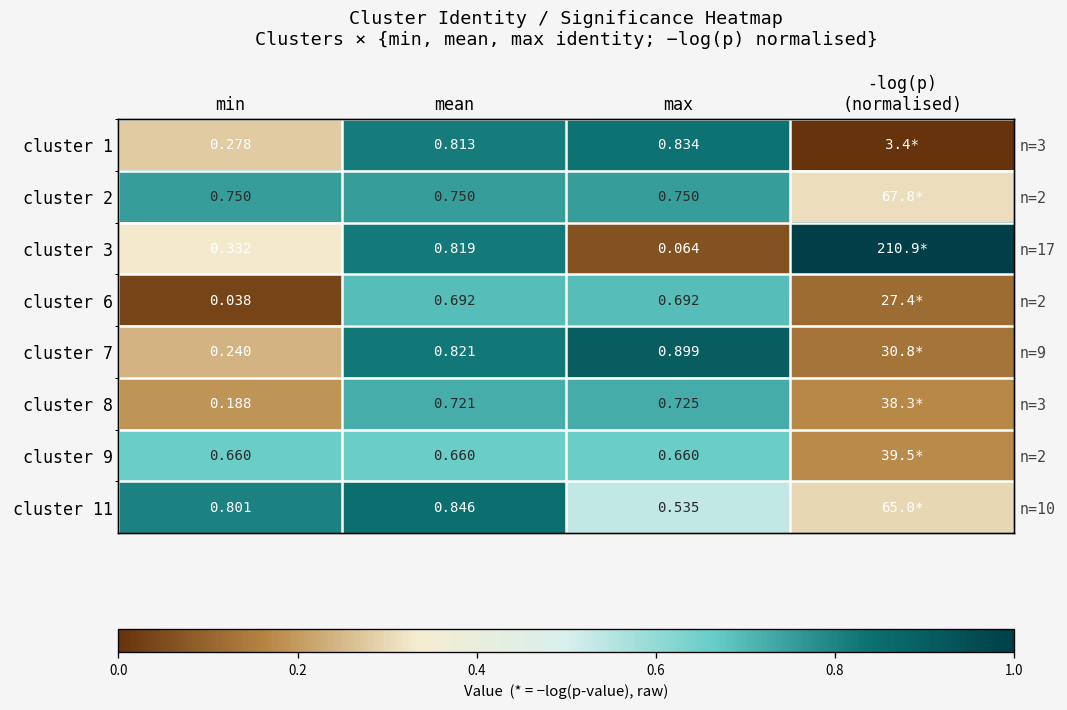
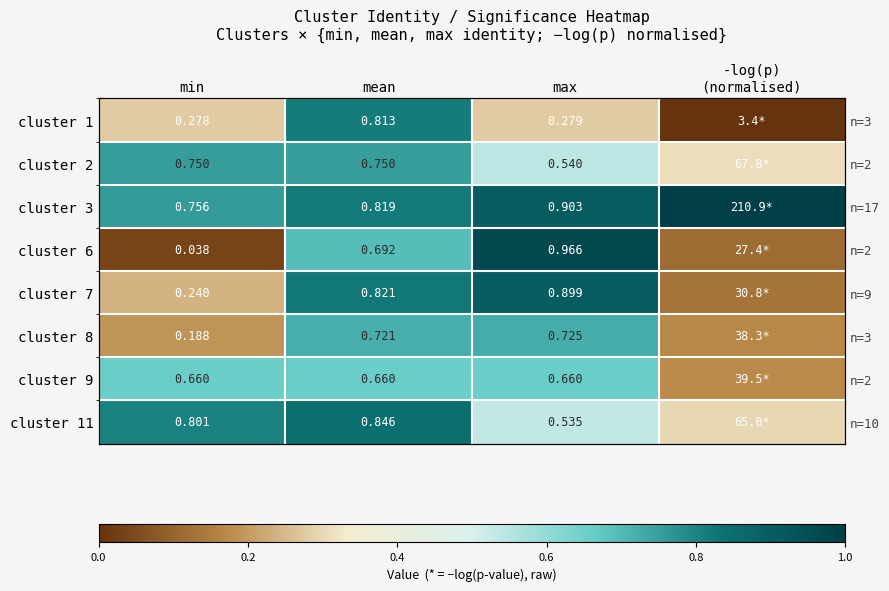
  {
    "cluster 1": {
      "min": "0.278",
      "mean": "0.813",
-     "max": "0.834",
+     "max": "0.279",
      "-log(p) (normalised)": "3.4*"
    },
    "cluster 2": {
      "min": "0.750",
      "mean": "0.750",
-     "max": "0.750",
+     "max": "0.540",
      "-log(p) (normalised)": "67.8*"
    },
    "cluster 3": {
-     "min": "0.332",
+     "min": "0.756",
      "mean": "0.819",
-     "max": "0.064",
+     "max": "0.903",
      "-log(p) (normalised)": "210.9*"
    },
    "cluster 6": {
      "min": "0.038",
      "mean": "0.692",
-     "max": "0.692",
+     "max": "0.966",
      "-log(p) (normalised)": "27.4*"
    },
    "cluster 7": {
      "min": "0.240",
      "mean": "0.821",
      "max": "0.899",
      "-log(p) (normalised)": "30.8*"
    },
    "cluster 8": {
      "min": "0.188",
      "mean": "0.721",
      "max": "0.725",
      "-log(p) (normalised)": "38.3*"
    },
    "cluster 9": {
      "min": "0.660",
      "mean": "0.660",
      "max": "0.660",
      "-log(p) (normalised)": "39.5*"
    },
    "cluster 11": {
      "min": "0.801",
      "mean": "0.846",
      "max": "0.535",
      "-log(p) (normalised)": "65.0*"
    }
  }
